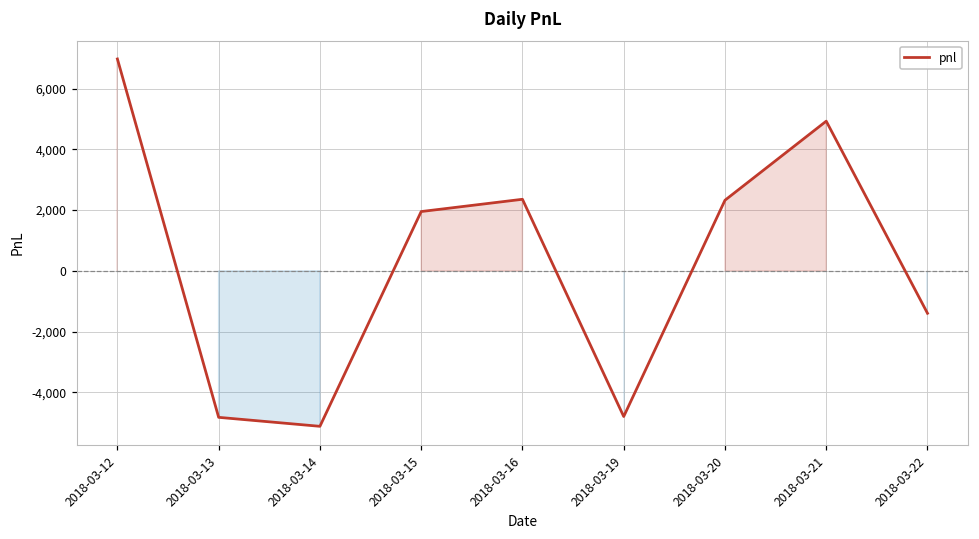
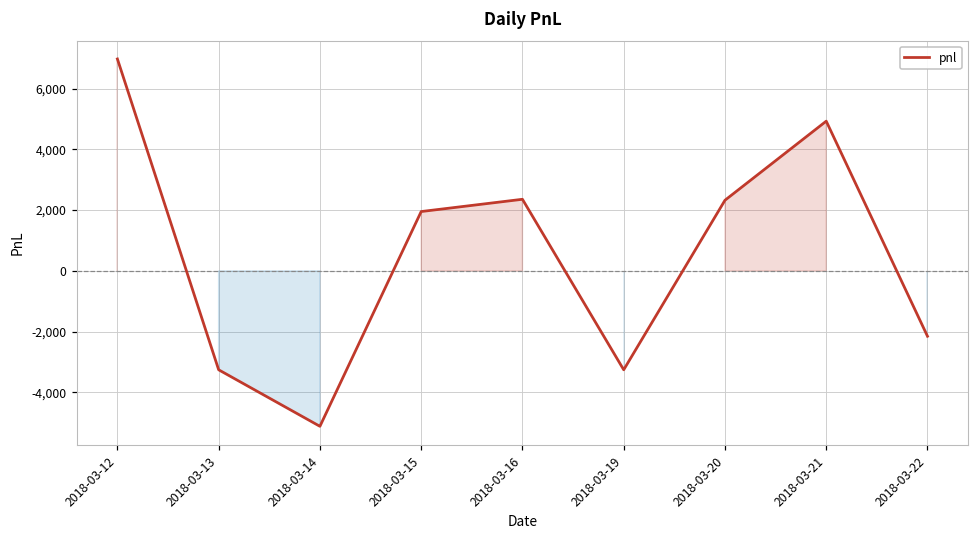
  {
    "2018-03-12": "7,000",
-   "2018-03-13": "-4,800",
+   "2018-03-13": "-3,300",
    "2018-03-14": "-5,100",
    "2018-03-15": "2,000",
    "2018-03-16": "2,400",
-   "2018-03-19": "-4,800",
+   "2018-03-19": "-3,300",
    "2018-03-20": "2,300",
    "2018-03-21": "4,900",
-   "2018-03-22": "-1,400"
+   "2018-03-22": "-2,200"
  }
